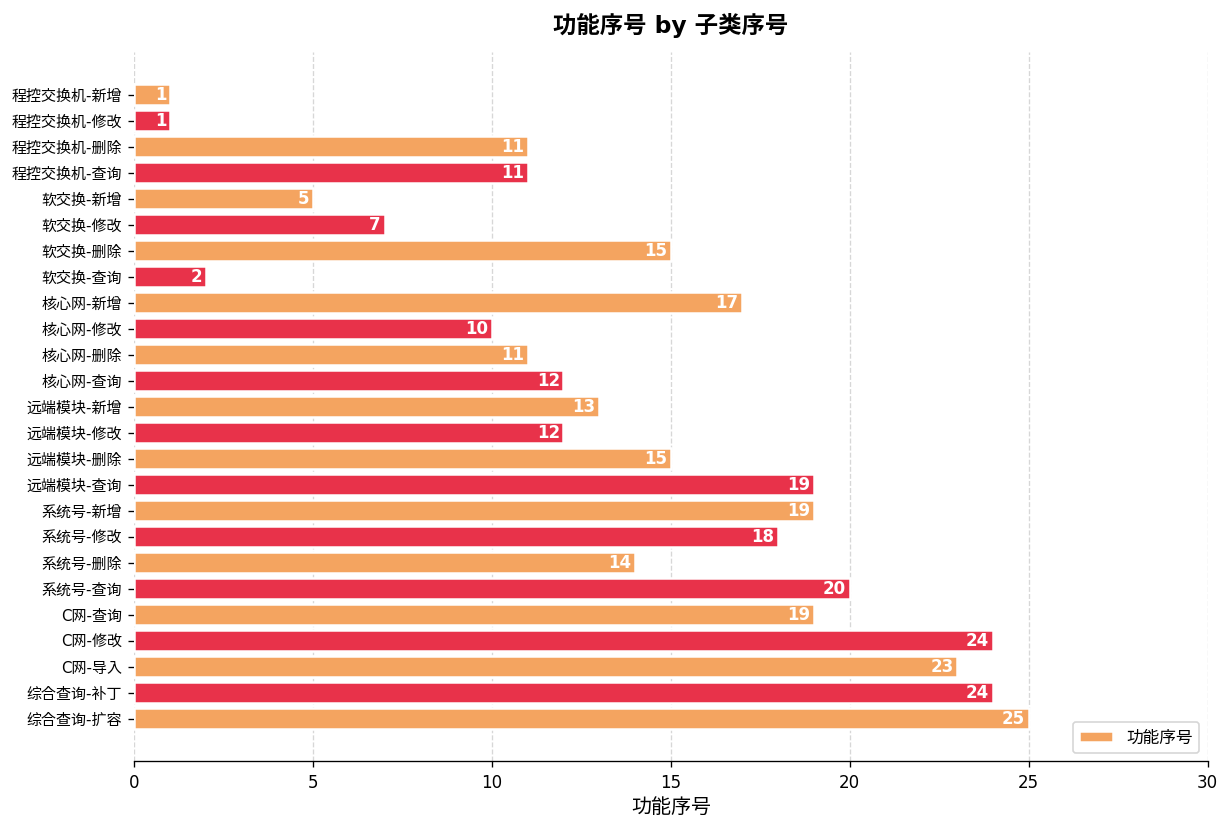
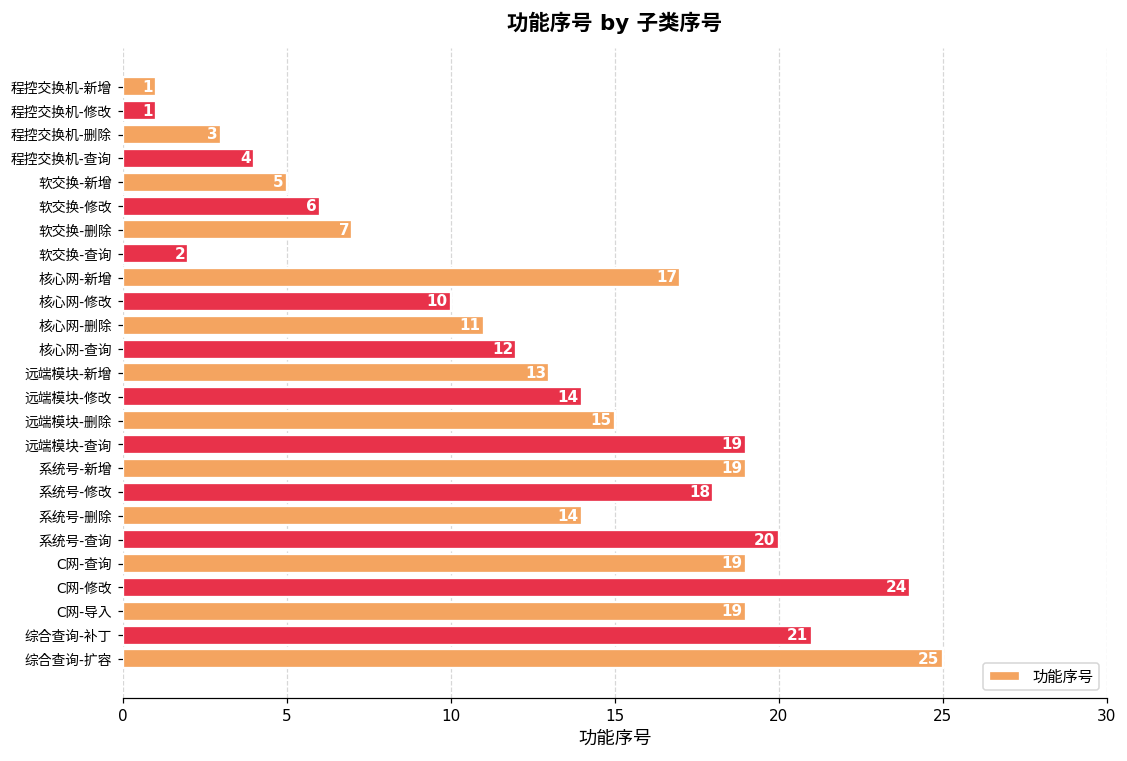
  {
    "程控交换机-新增": 1,
    "程控交换机-修改": 1,
-   "程控交换机-删除": 11,
-   "程控交换机-查询": 11,
+   "程控交换机-删除": 3,
+   "程控交换机-查询": 4,
    "软交换-新增": 5,
-   "软交换-修改": 7,
-   "软交换-删除": 15,
+   "软交换-修改": 6,
+   "软交换-删除": 7,
    "软交换-查询": 2,
    "核心网-新增": 17,
    "核心网-修改": 10,
    "核心网-删除": 11,
    "核心网-查询": 12,
    "远端模块-新增": 13,
-   "远端模块-修改": 12,
+   "远端模块-修改": 14,
    "远端模块-删除": 15,
    "远端模块-查询": 19,
    "系统号-新增": 19,
    "系统号-修改": 18,
    "系统号-删除": 14,
    "系统号-查询": 20,
    "C网-查询": 19,
    "C网-修改": 24,
-   "C网-导入": 23,
-   "综合查询-补丁": 24,
+   "C网-导入": 19,
+   "综合查询-补丁": 21,
    "综合查询-扩容": 25
  }
